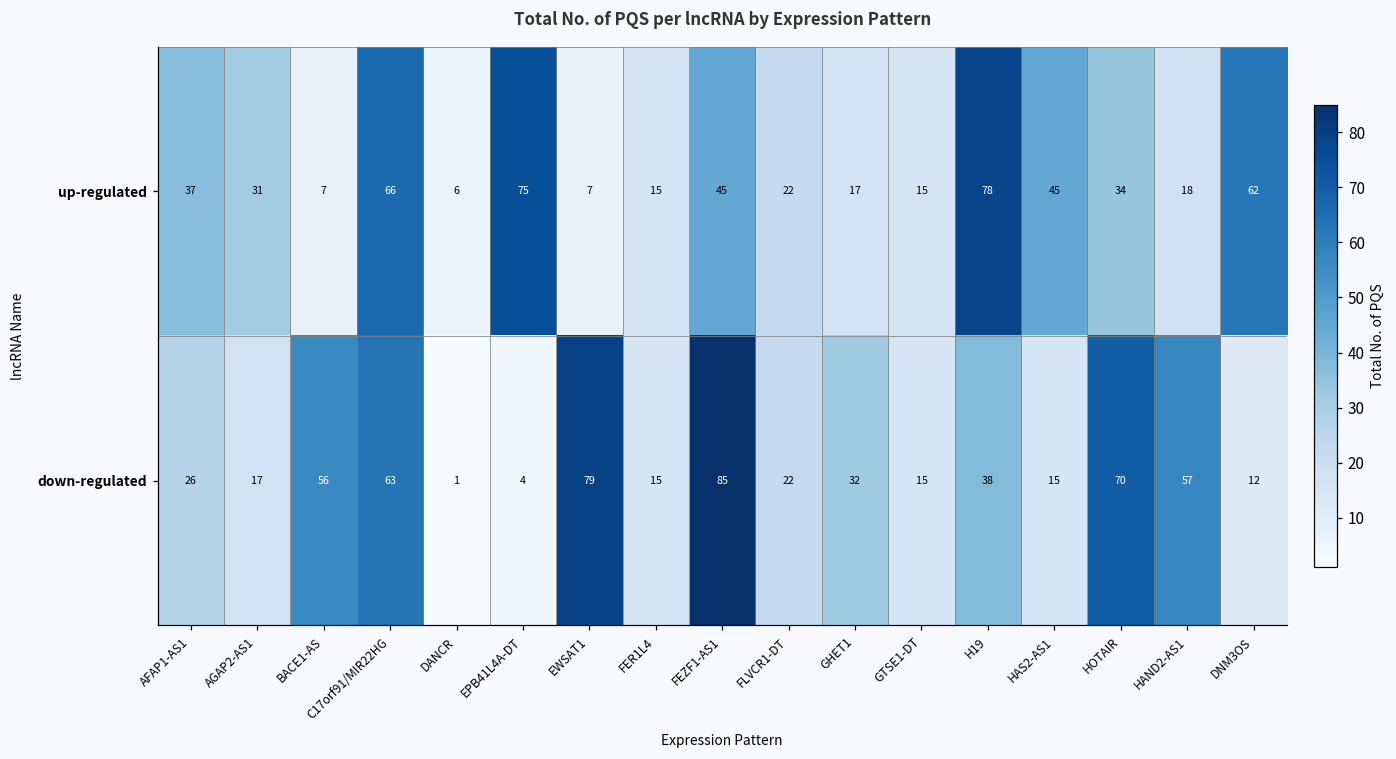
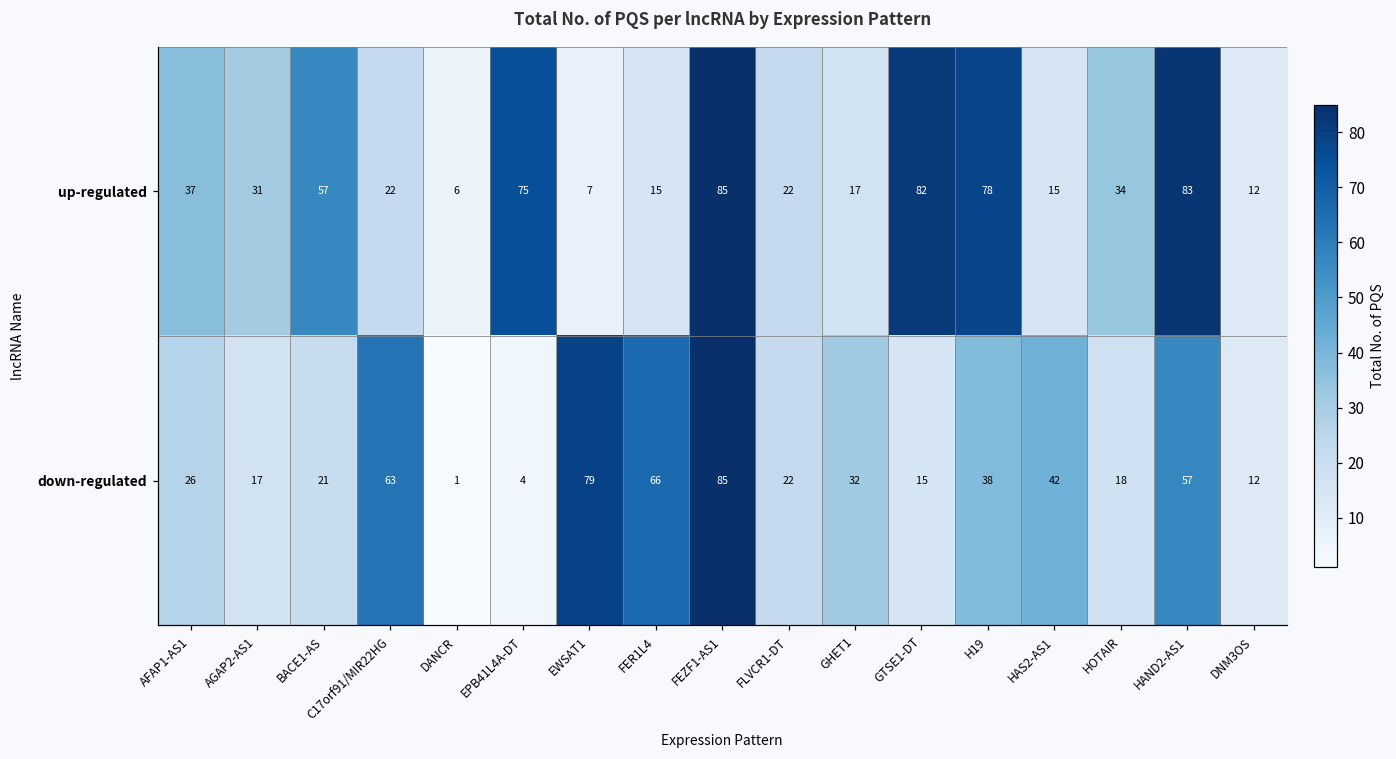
  {
    "up-regulated": {
      "AFAP1-AS1": 37,
      "AGAP2-AS1": 31,
-     "BACE1-AS": 7,
-     "C17orf91/MIR22HG": 66,
+     "BACE1-AS": 57,
+     "C17orf91/MIR22HG": 22,
      "DANCR": 6,
      "EPB41L4A-DT": 75,
      "EWSAT1": 7,
      "FER1L4": 15,
-     "FEZF1-AS1": 45,
+     "FEZF1-AS1": 85,
      "FLVCR1-DT": 22,
      "GHET1": 17,
-     "GTSE1-DT": 15,
+     "GTSE1-DT": 82,
      "H19": 78,
-     "HAS2-AS1": 45,
+     "HAS2-AS1": 15,
      "HOTAIR": 34,
-     "HAND2-AS1": 18,
-     "DNM3OS": 62
+     "HAND2-AS1": 83,
+     "DNM3OS": 12
    },
    "down-regulated": {
      "AFAP1-AS1": 26,
      "AGAP2-AS1": 17,
-     "BACE1-AS": 56,
+     "BACE1-AS": 21,
      "C17orf91/MIR22HG": 63,
      "DANCR": 1,
      "EPB41L4A-DT": 4,
      "EWSAT1": 79,
-     "FER1L4": 15,
+     "FER1L4": 66,
      "FEZF1-AS1": 85,
      "FLVCR1-DT": 22,
      "GHET1": 32,
      "GTSE1-DT": 15,
      "H19": 38,
-     "HAS2-AS1": 15,
-     "HOTAIR": 70,
+     "HAS2-AS1": 42,
+     "HOTAIR": 18,
      "HAND2-AS1": 57,
      "DNM3OS": 12
    }
  }
